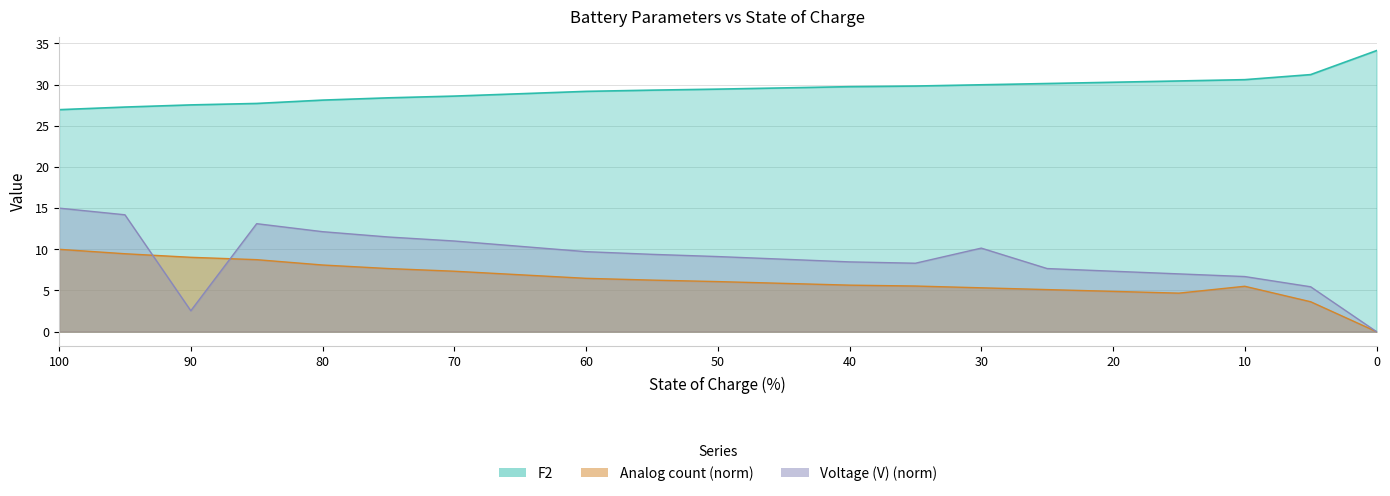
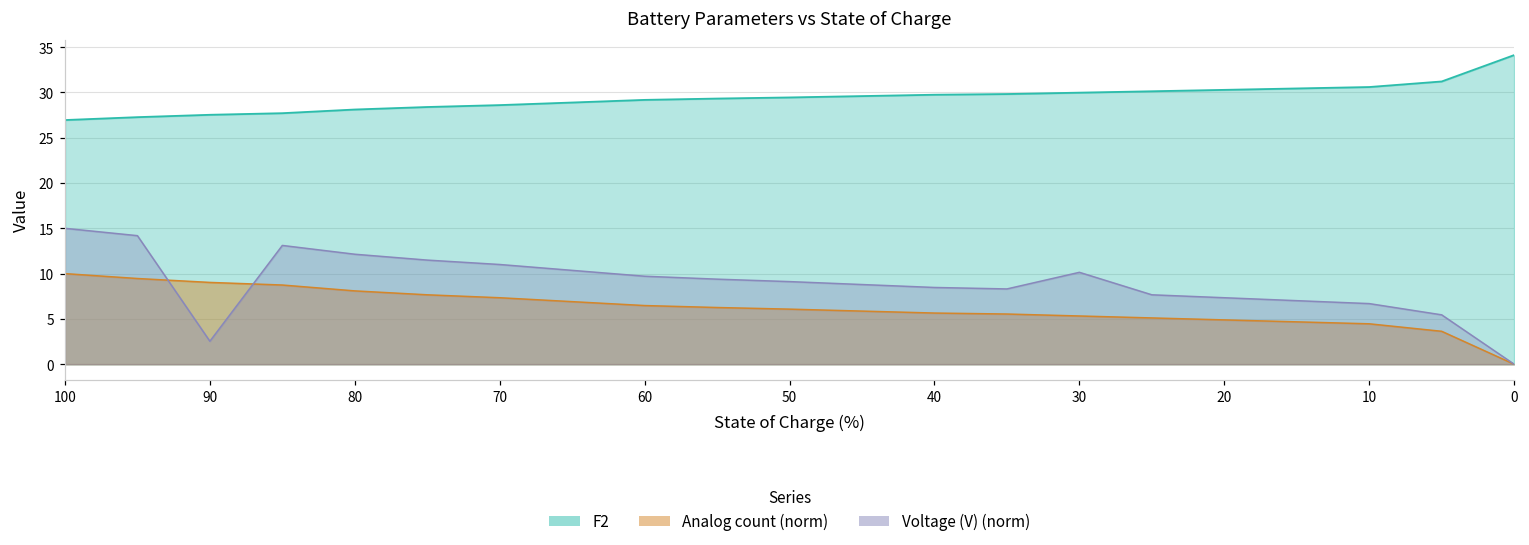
  {
    "Analog count (norm)": {
      "100": 10,
      "90": 9,
      "80": 8,
      "70": 7,
      "60": 6,
      "50": 6,
      "40": 6,
      "30": 5,
      "20": 5,
-     "10": 6
+     "10": 4
    }
  }
